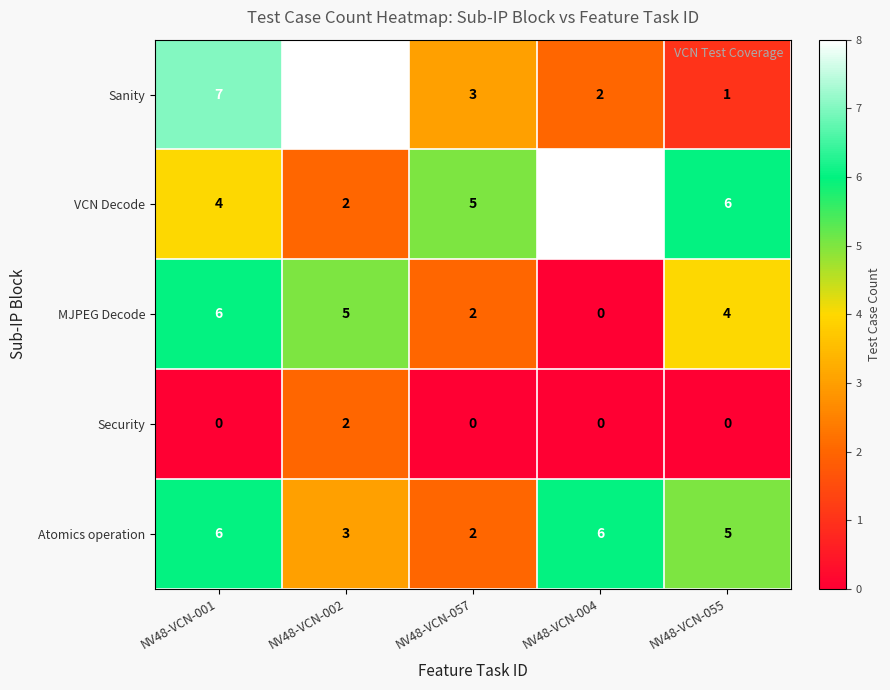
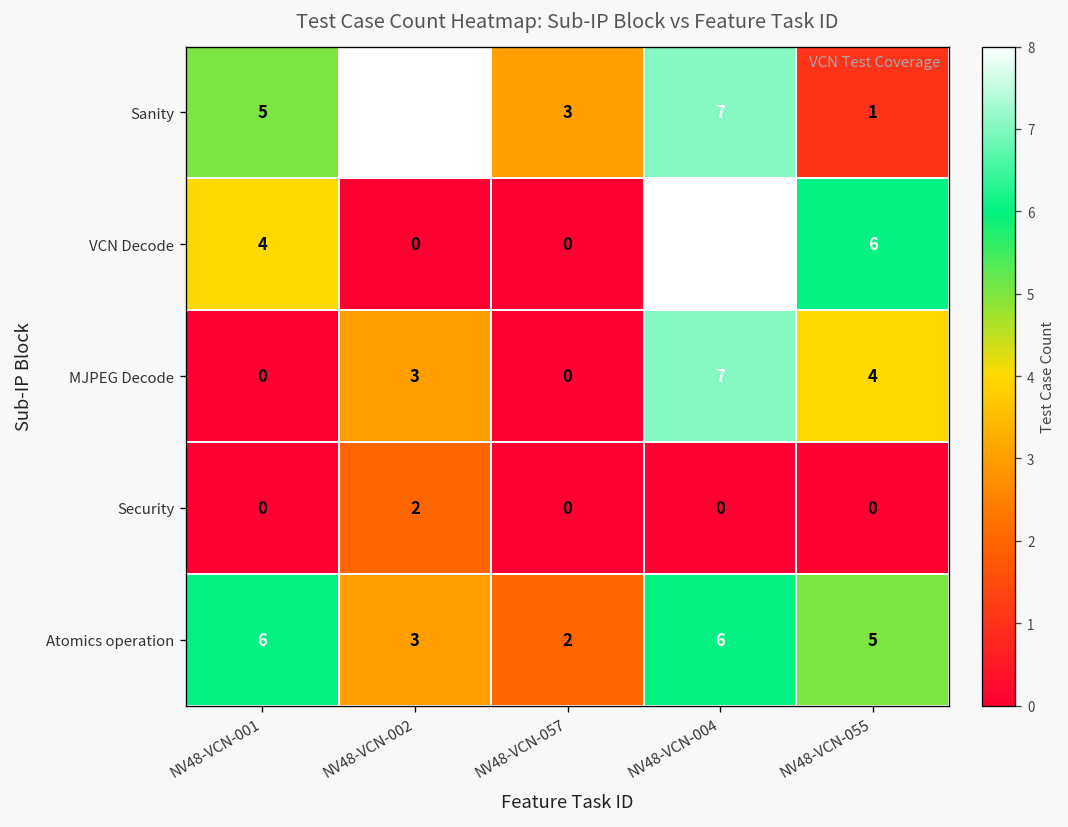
  {
    "Sanity": {
-     "NV48-VCN-001": 7,
+     "NV48-VCN-001": 5,
      "NV48-VCN-057": 3,
-     "NV48-VCN-004": 2
+     "NV48-VCN-004": 7
    },
    "VCN Decode": {
      "NV48-VCN-001": 4,
-     "NV48-VCN-002": 2,
-     "NV48-VCN-057": 5,
+     "NV48-VCN-002": 0,
+     "NV48-VCN-057": 0,
      "NV48-VCN-055": 6
    },
    "MJPEG Decode": {
-     "NV48-VCN-001": 6,
-     "NV48-VCN-002": 5,
-     "NV48-VCN-057": 2,
-     "NV48-VCN-004": 0,
+     "NV48-VCN-001": 0,
+     "NV48-VCN-002": 3,
+     "NV48-VCN-057": 0,
+     "NV48-VCN-004": 7,
      "NV48-VCN-055": 4
    },
    "Security": {
      "NV48-VCN-001": 0,
      "NV48-VCN-002": 2,
      "NV48-VCN-057": 0,
      "NV48-VCN-004": 0,
      "NV48-VCN-055": 0
    },
    "Atomics operation": {
      "NV48-VCN-001": 6,
      "NV48-VCN-002": 3,
      "NV48-VCN-057": 2,
      "NV48-VCN-004": 6,
      "NV48-VCN-055": 5
    }
  }
